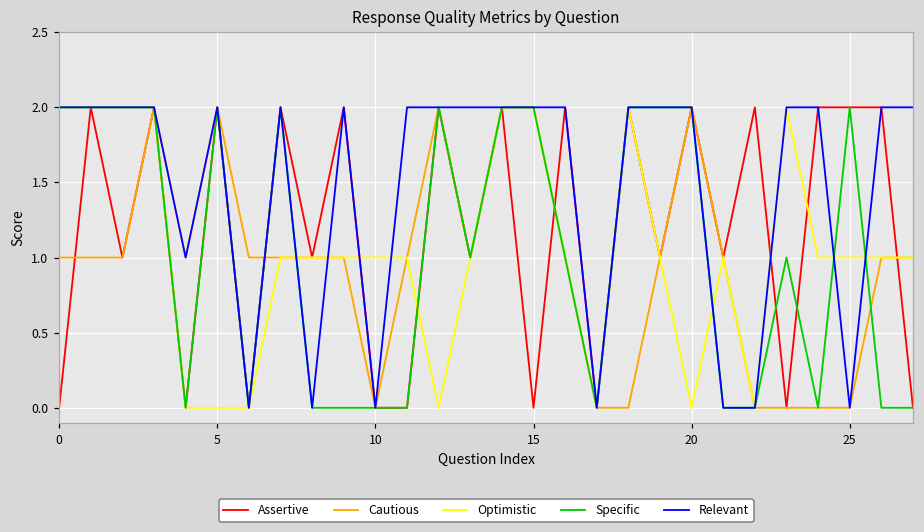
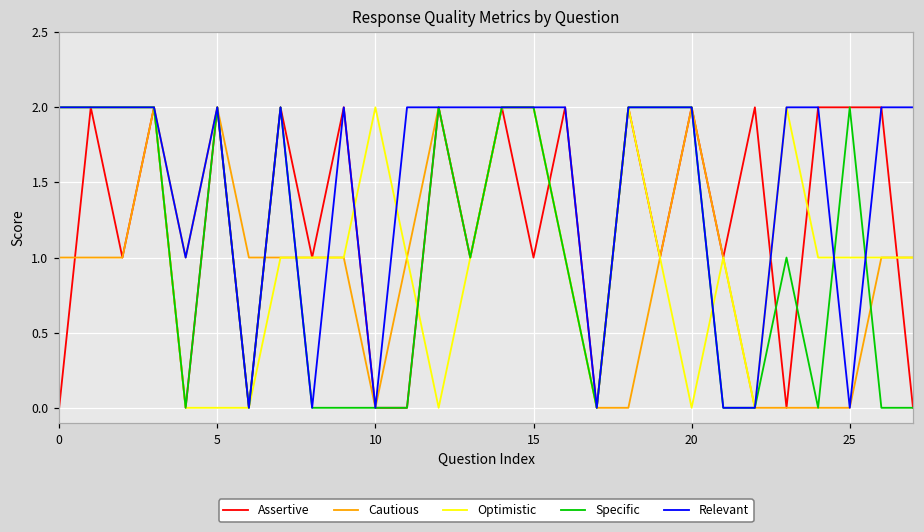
  {
    "Assertive": {
      "0": 0,
-     "15": 0
+     "15": 1
    },
    "Cautious": {
      "0": 1
    },
    "Optimistic": {
      "5": 0,
-     "10": 1,
+     "10": 2,
      "20": 0,
      "25": 1
    }
  }
